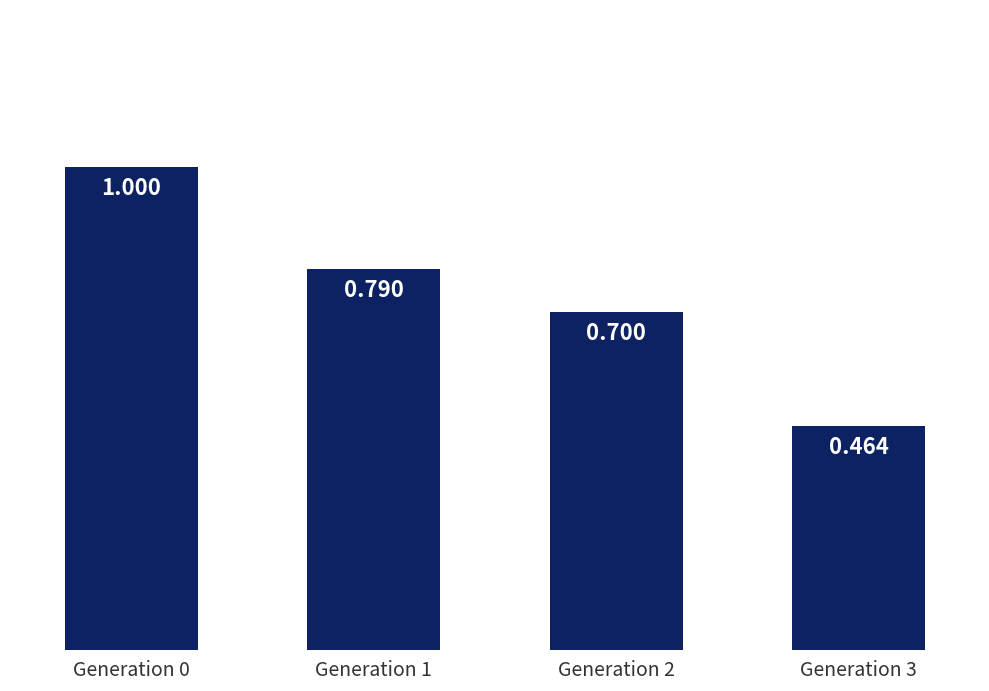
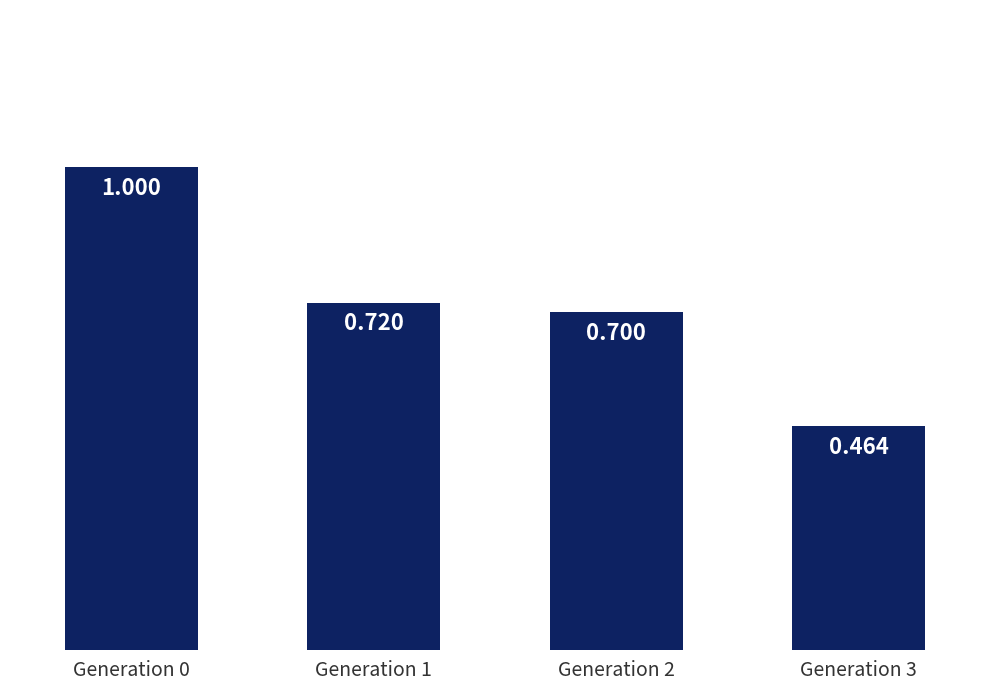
  {
    "Generation 0": 1.000,
-   "Generation 1": 0.790,
+   "Generation 1": 0.720,
    "Generation 2": 0.700,
    "Generation 3": 0.464
  }
